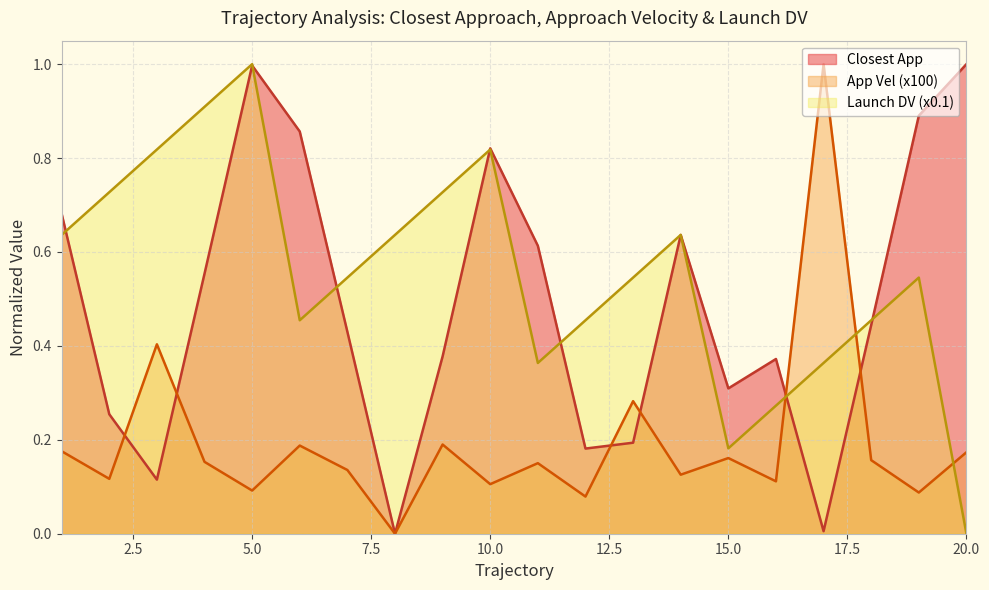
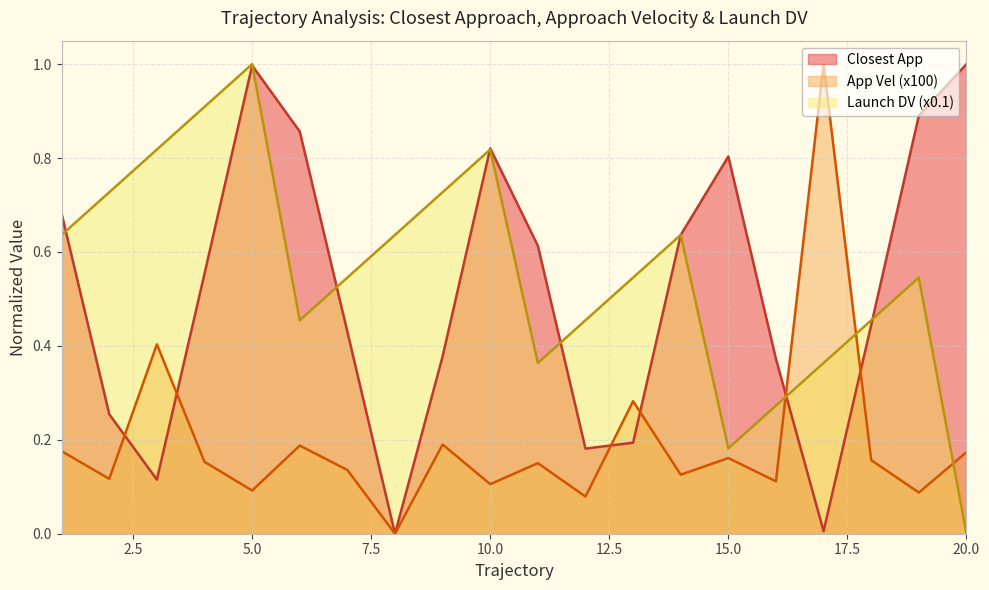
  {
    "Closest App": {
-     "15.0": 0.31,
+     "15.0": 0.80,
      "20.0": 1.00
    }
  }
